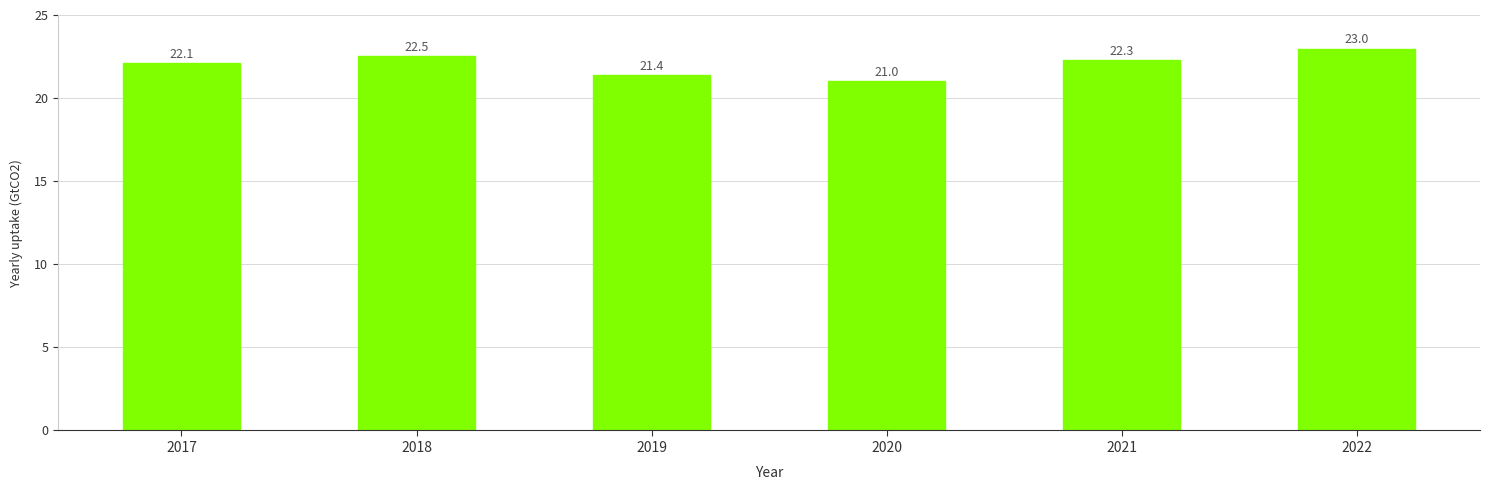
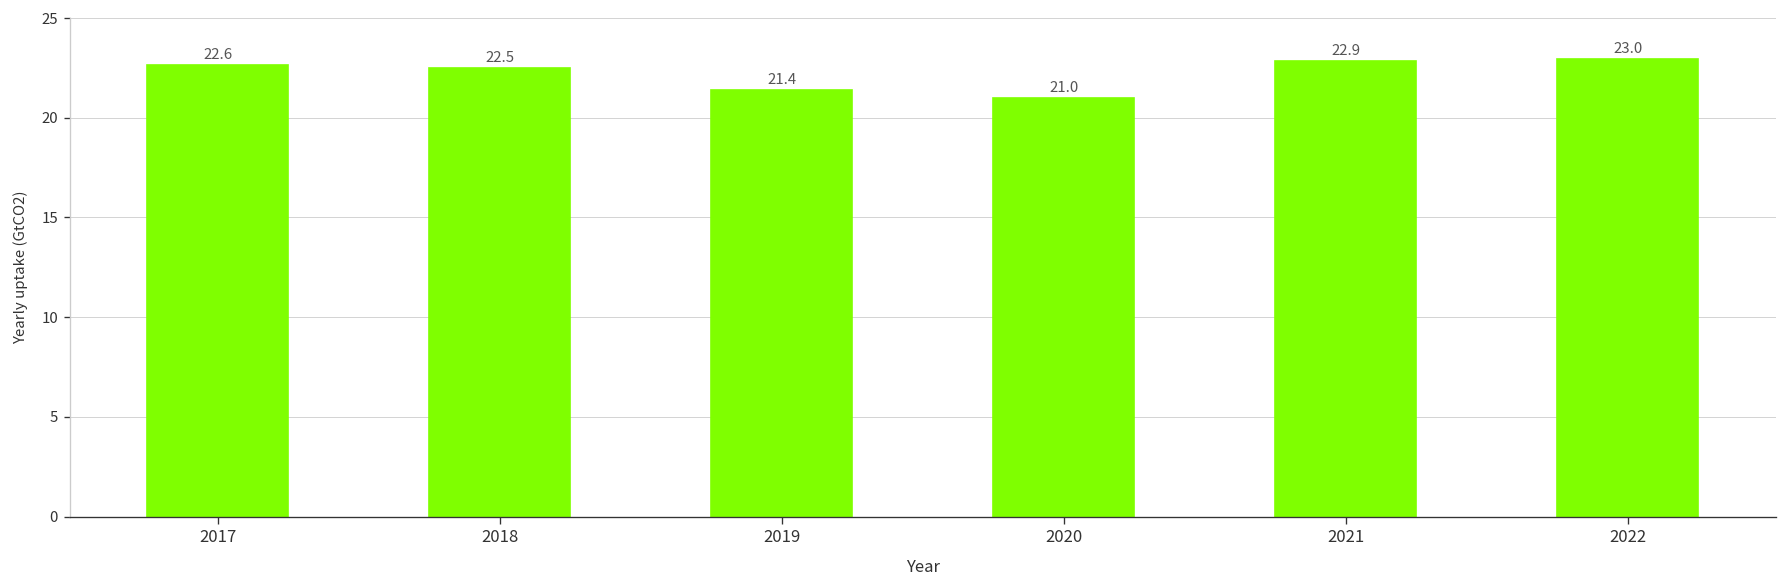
  {
-   "2017": 22.1,
+   "2017": 22.6,
    "2018": 22.5,
    "2019": 21.4,
    "2020": 21.0,
-   "2021": 22.3,
+   "2021": 22.9,
    "2022": 23.0
  }
